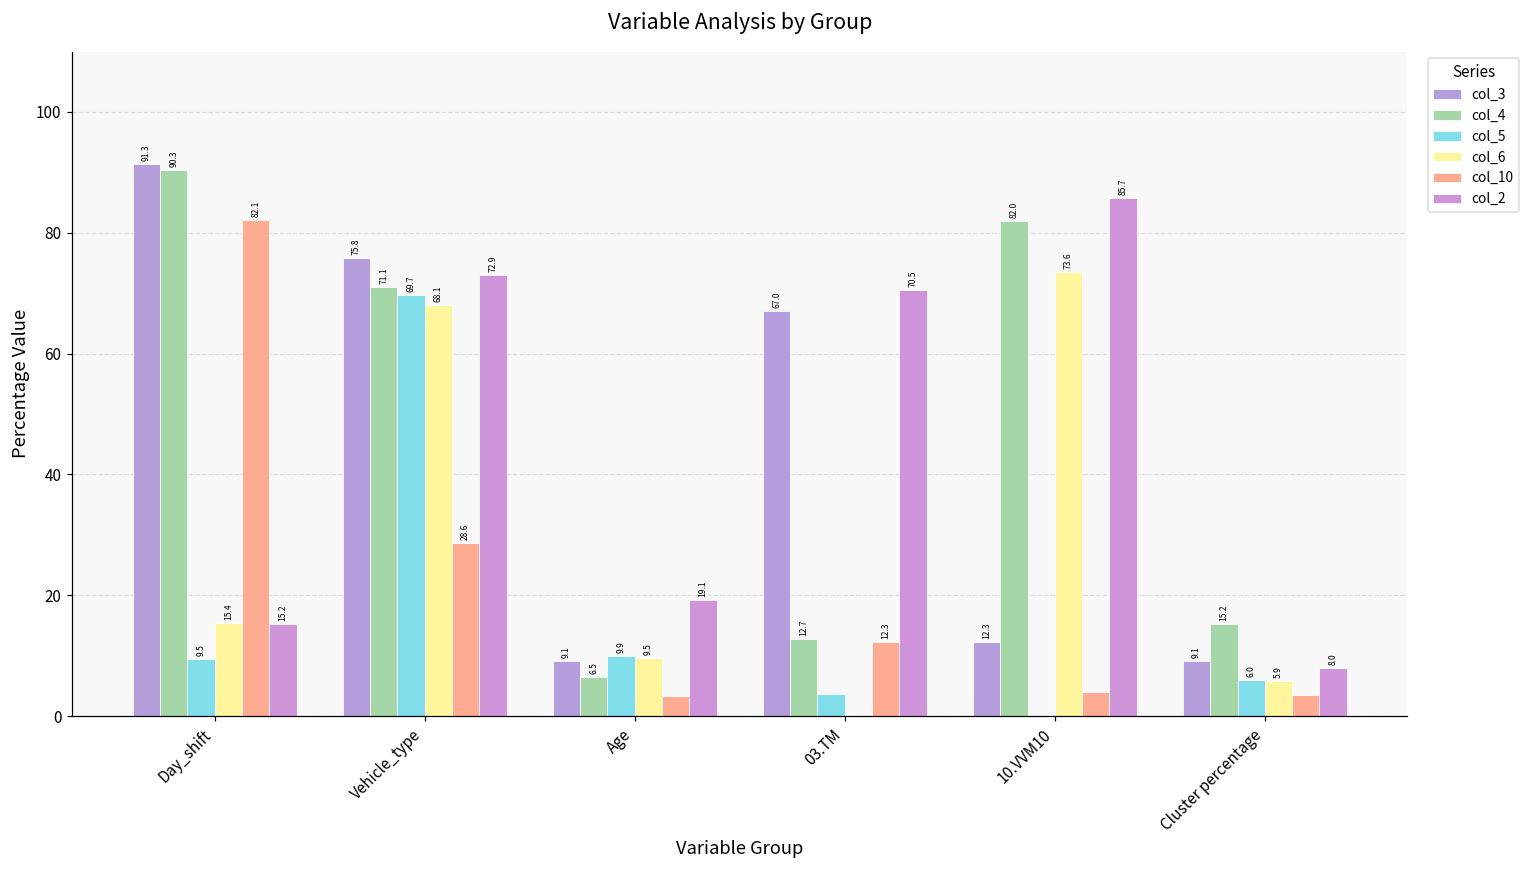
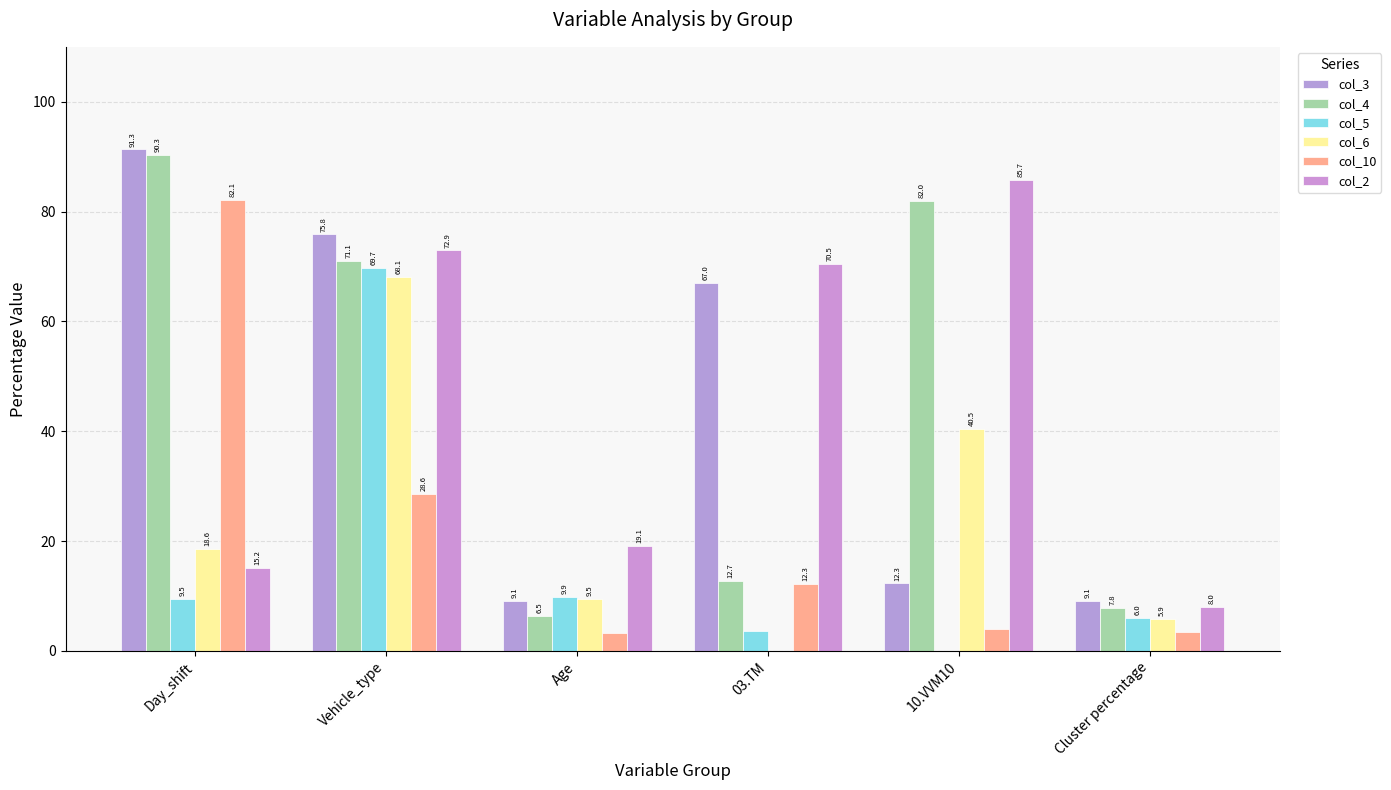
  {
    "col_4": {
      "Day_shift": 90.3,
      "Vehicle_type": 71.1,
      "Age": 6.5,
      "03.TM": 12.7,
      "10.VVM10": 82.0,
-     "Cluster percentage": 15.2
+     "Cluster percentage": 7.8
    },
    "col_5": {
      "Day_shift": 9.5,
      "Vehicle_type": 69.7,
      "Age": 9.9,
      "Cluster percentage": 6.0
    },
    "col_6": {
-     "Day_shift": 15.4,
+     "Day_shift": 18.6,
      "Vehicle_type": 68.1,
      "Age": 9.5,
-     "10.VVM10": 73.6,
+     "10.VVM10": 40.5,
      "Cluster percentage": 5.9
    },
    "col_10": {
      "Day_shift": 82.1,
      "Vehicle_type": 28.6,
      "03.TM": 12.3
    }
  }
